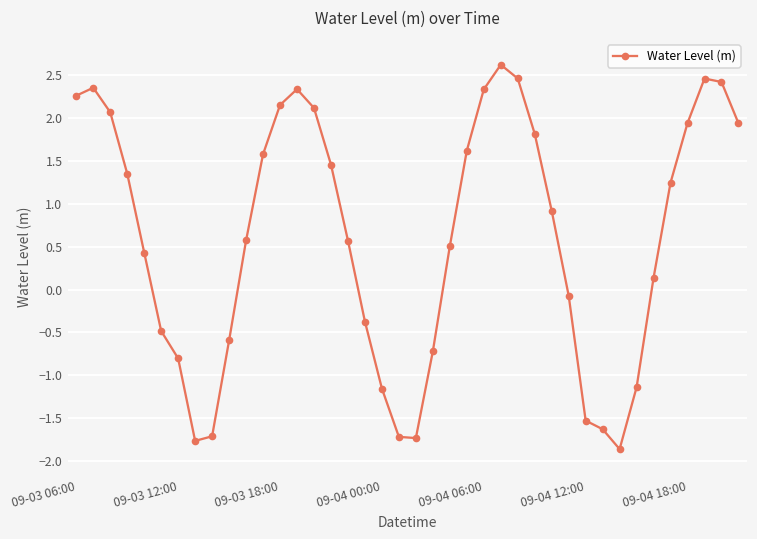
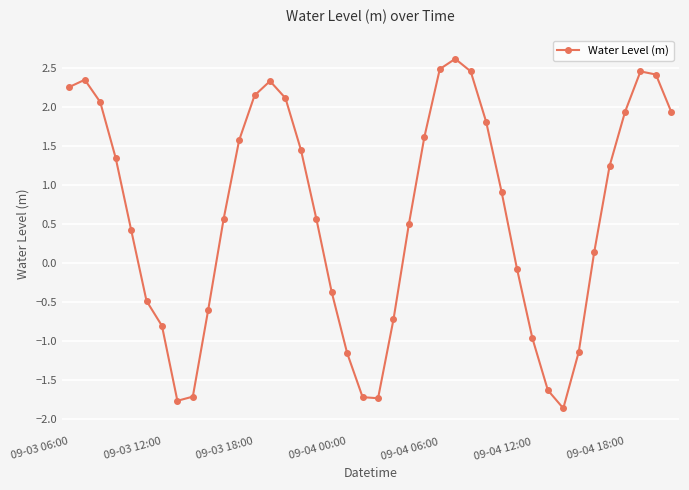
  {
    "09-03 06:00": 2.3,
    "09-03 12:00": -0.8,
    "09-03 18:00": 2.2,
    "09-04 00:00": -1.2,
-   "09-04 06:00": 2.3,
-   "09-04 12:00": -1.5,
+   "09-04 06:00": 2.5,
+   "09-04 12:00": -1.0,
    "09-04 18:00": 1.9
  }
